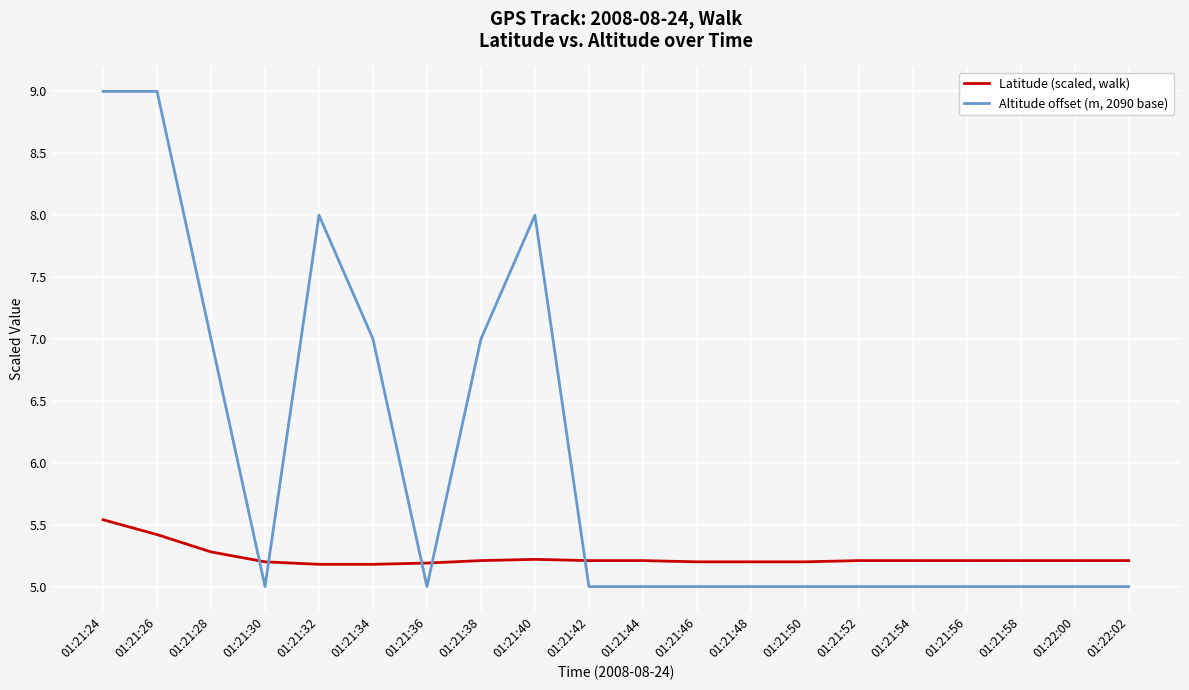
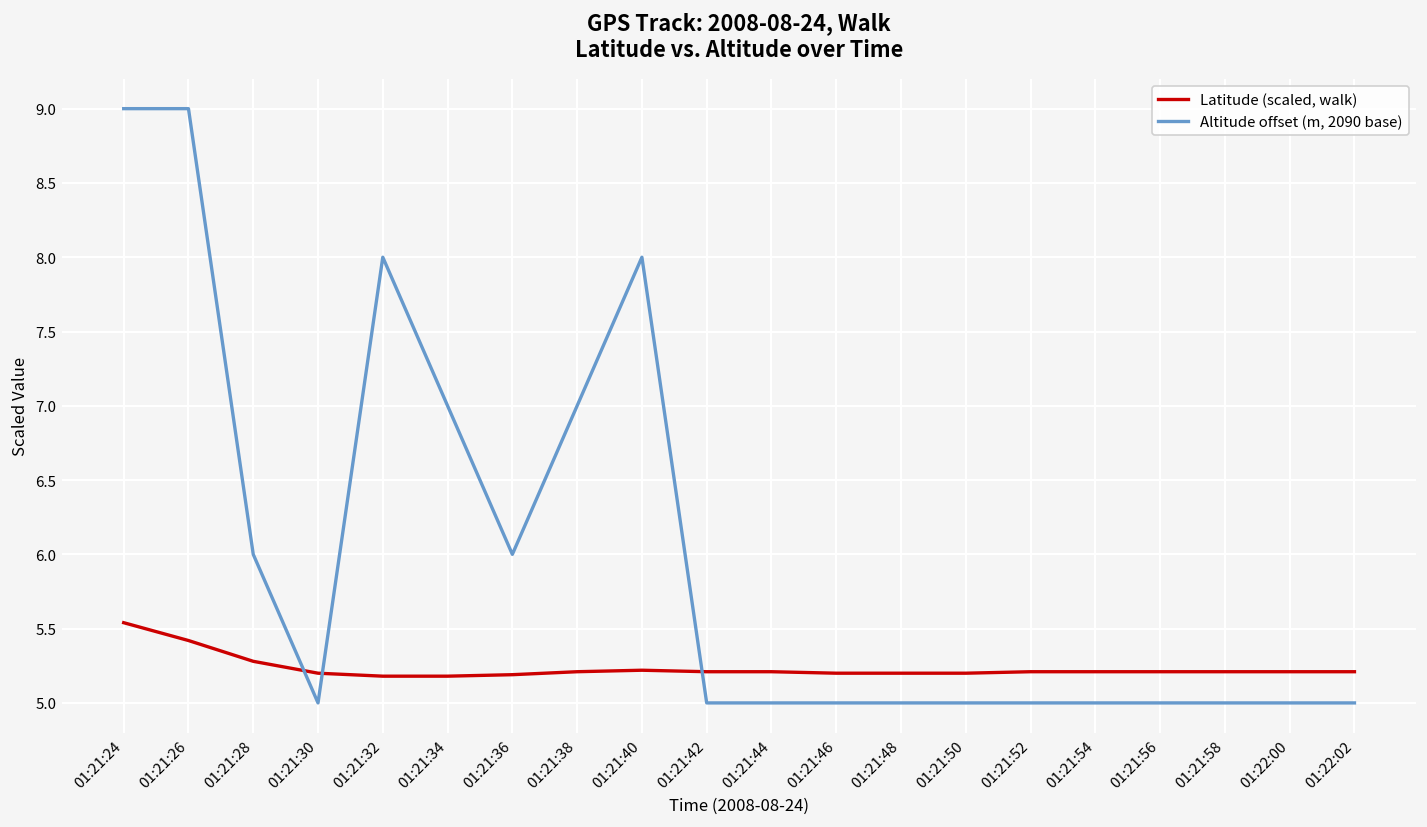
  {
    "Latitude (scaled, walk)": {
      "01:21:24": 5.54,
      "01:21:26": 5.42,
      "01:21:28": 5.28,
      "01:21:30": 5.20,
      "01:21:32": 5.18,
      "01:21:34": 5.18,
      "01:21:36": 5.19,
      "01:21:38": 5.21,
      "01:21:40": 5.22,
      "01:21:42": 5.21,
      "01:21:44": 5.21,
      "01:21:46": 5.20,
      "01:21:48": 5.20,
      "01:21:50": 5.20,
      "01:21:52": 5.21,
      "01:21:54": 5.21,
      "01:21:56": 5.21,
      "01:21:58": 5.21,
      "01:22:00": 5.21,
      "01:22:02": 5.21
    },
    "Altitude offset (m, 2090 base)": {
      "01:21:24": 9.00,
      "01:21:26": 9.00,
-     "01:21:28": 7.00,
+     "01:21:28": 6.00,
      "01:21:30": 5.00,
      "01:21:32": 8.00,
      "01:21:34": 7.00,
-     "01:21:36": 5.00,
+     "01:21:36": 6.00,
      "01:21:38": 7.00,
      "01:21:40": 8.00,
      "01:21:42": 5.00,
      "01:21:44": 5.00,
      "01:21:46": 5.00,
      "01:21:48": 5.00,
      "01:21:50": 5.00,
      "01:21:52": 5.00,
      "01:21:54": 5.00,
      "01:21:56": 5.00,
      "01:21:58": 5.00,
      "01:22:00": 5.00,
      "01:22:02": 5.00
    }
  }
